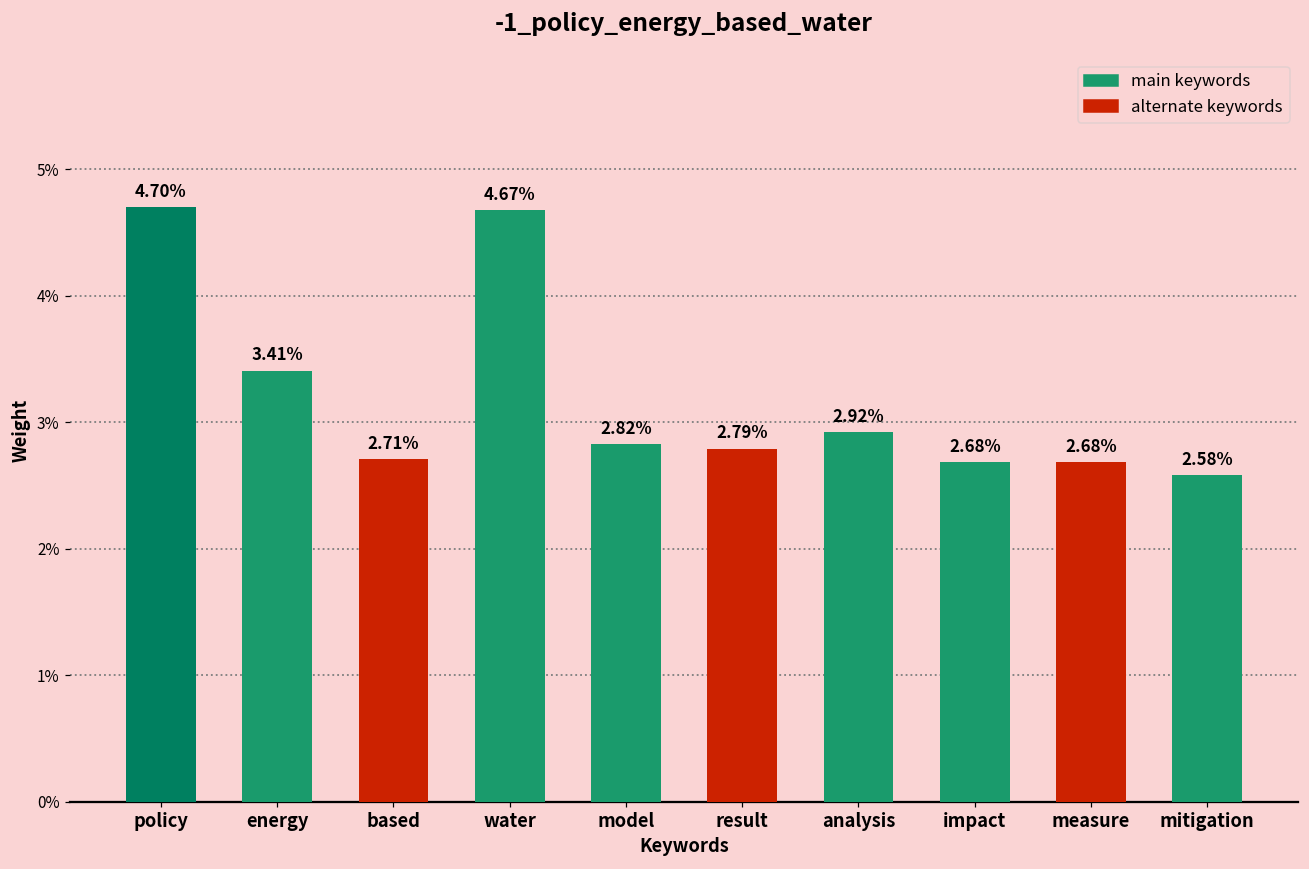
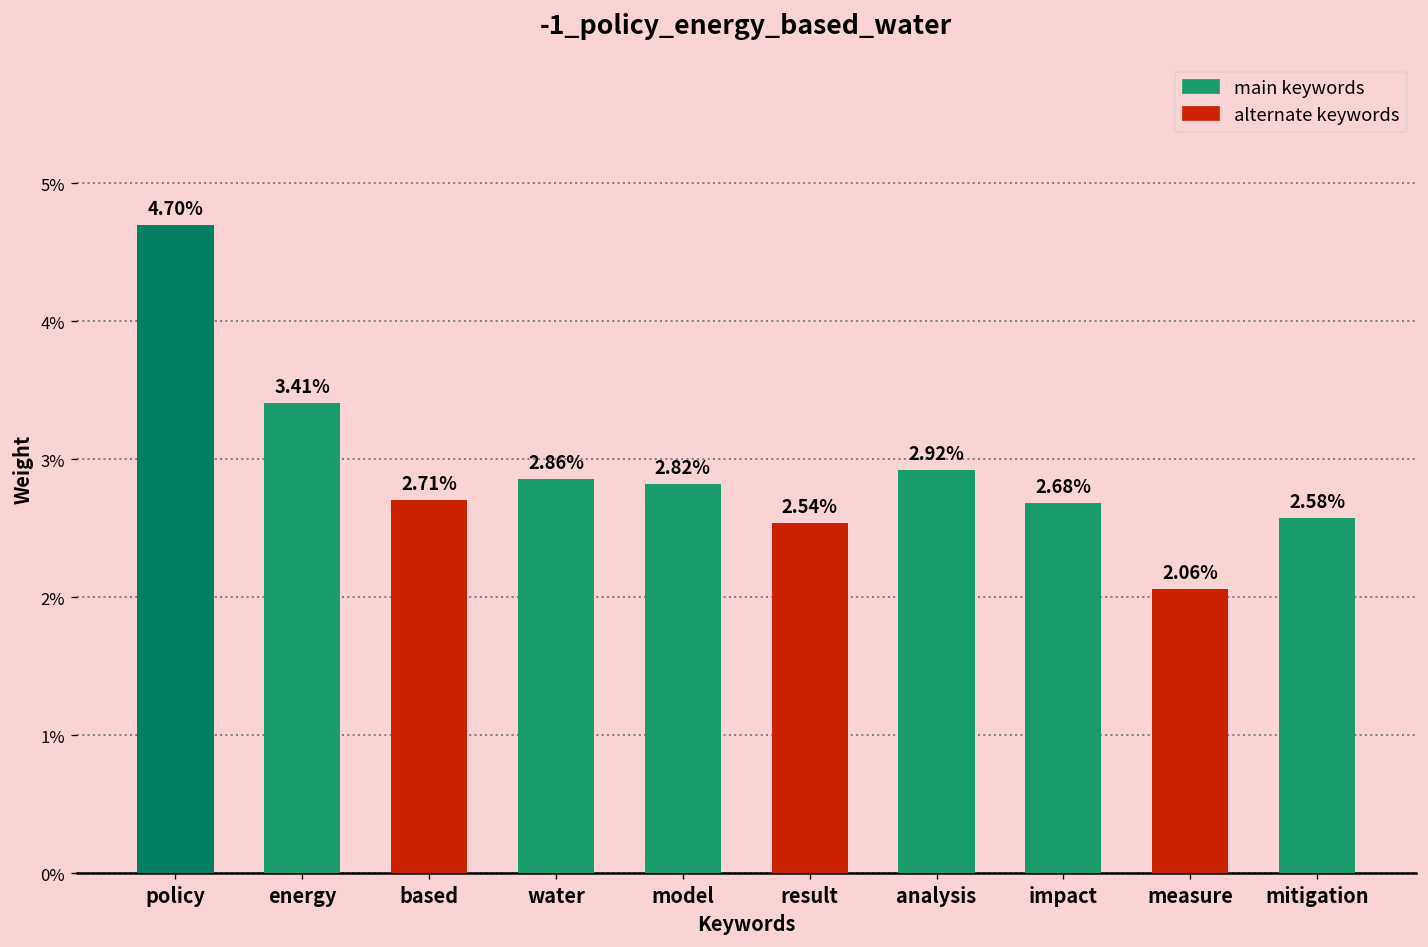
  {
    "policy": "4.70%",
    "energy": "3.41%",
    "based": "2.71%",
-   "water": "4.67%",
+   "water": "2.86%",
    "model": "2.82%",
-   "result": "2.79%",
+   "result": "2.54%",
    "analysis": "2.92%",
    "impact": "2.68%",
-   "measure": "2.68%",
+   "measure": "2.06%",
    "mitigation": "2.58%"
  }
